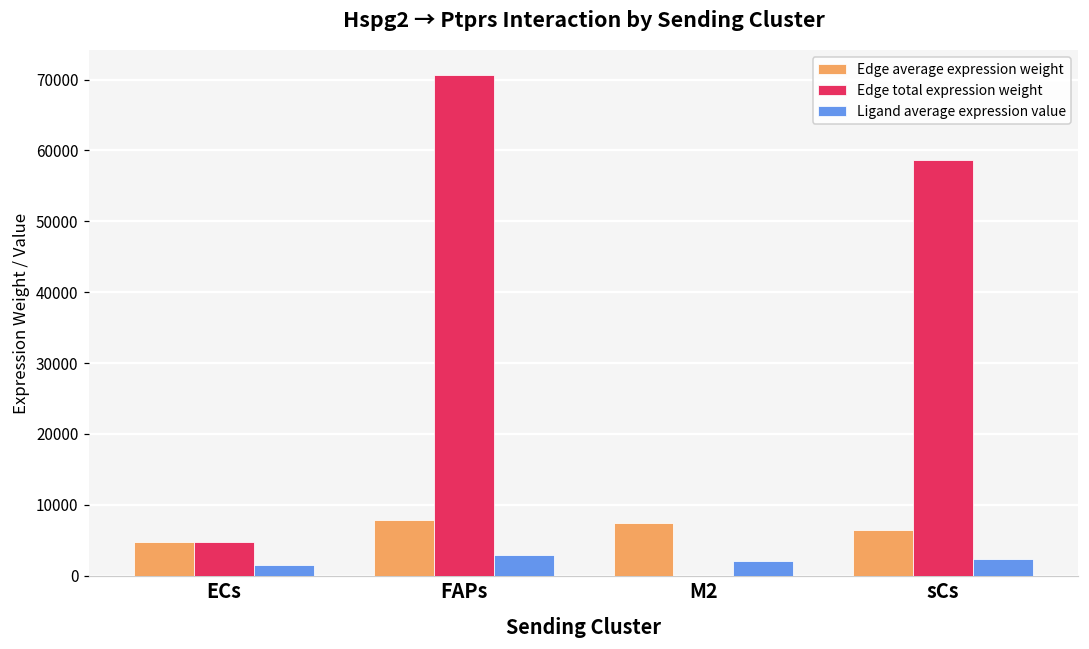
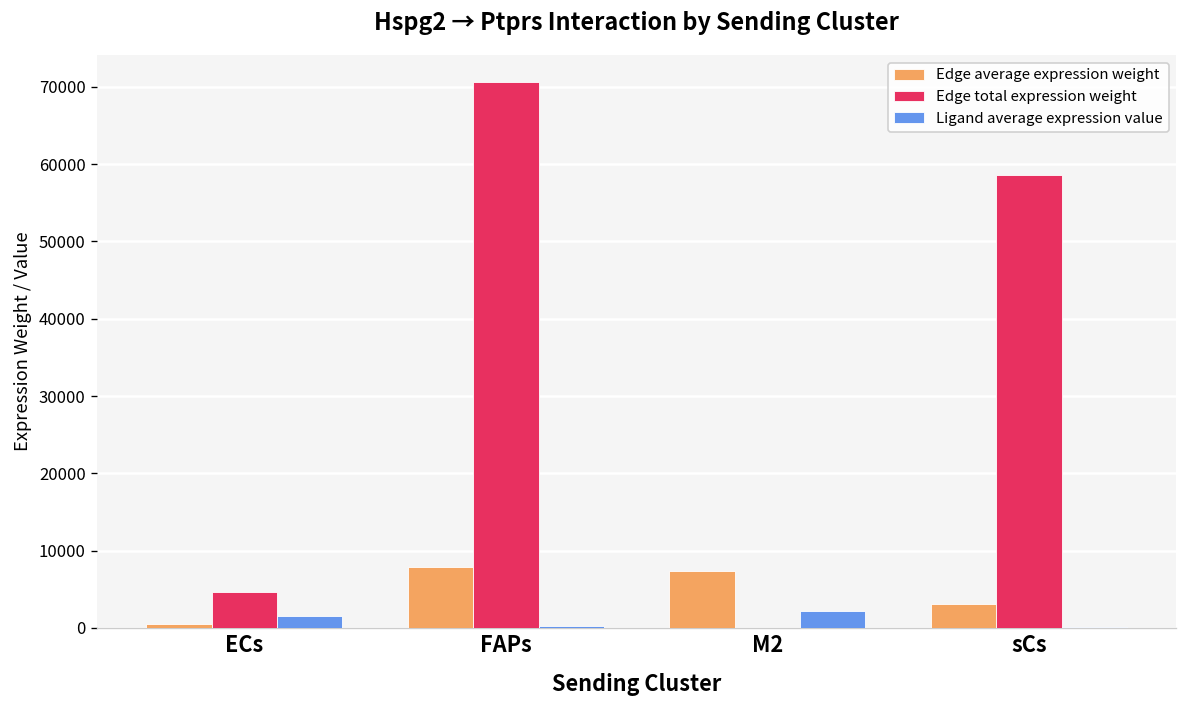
  {
    "Edge average expression weight": {
-     "ECs": 5000,
+     "ECs": 1000,
      "FAPs": 8000,
      "M2": 7000,
-     "sCs": 6000
+     "sCs": 3000
    },
    "Edge total expression weight": {
      "ECs": 5000,
      "FAPs": 71000,
      "sCs": 59000
    },
    "Ligand average expression value": {
      "ECs": 2000,
-     "FAPs": 3000,
+     "FAPs": 0,
      "M2": 2000,
-     "sCs": 2000
+     "sCs": 0
    }
  }
